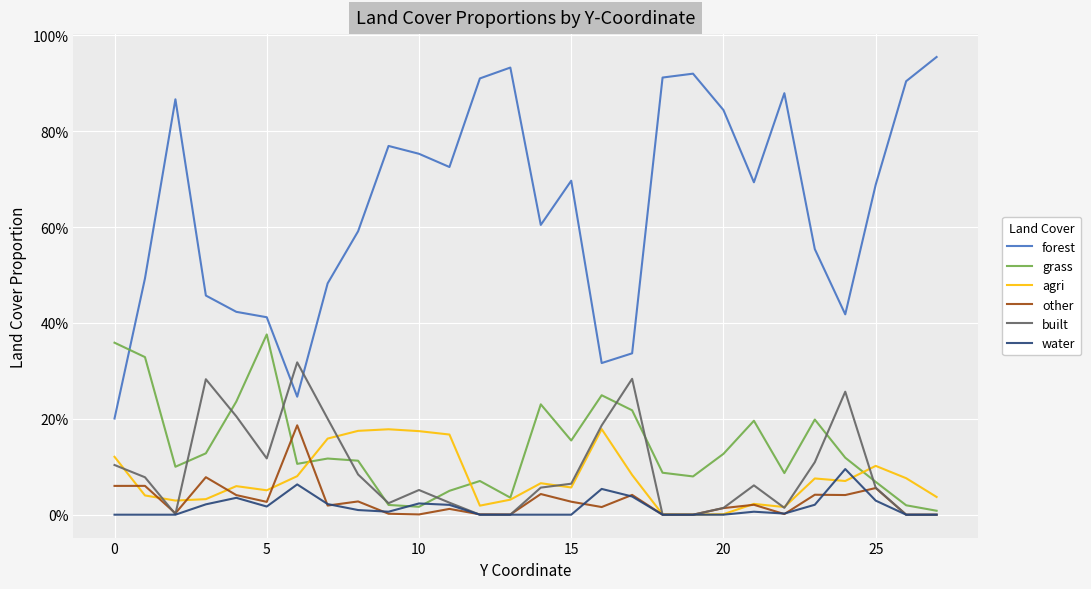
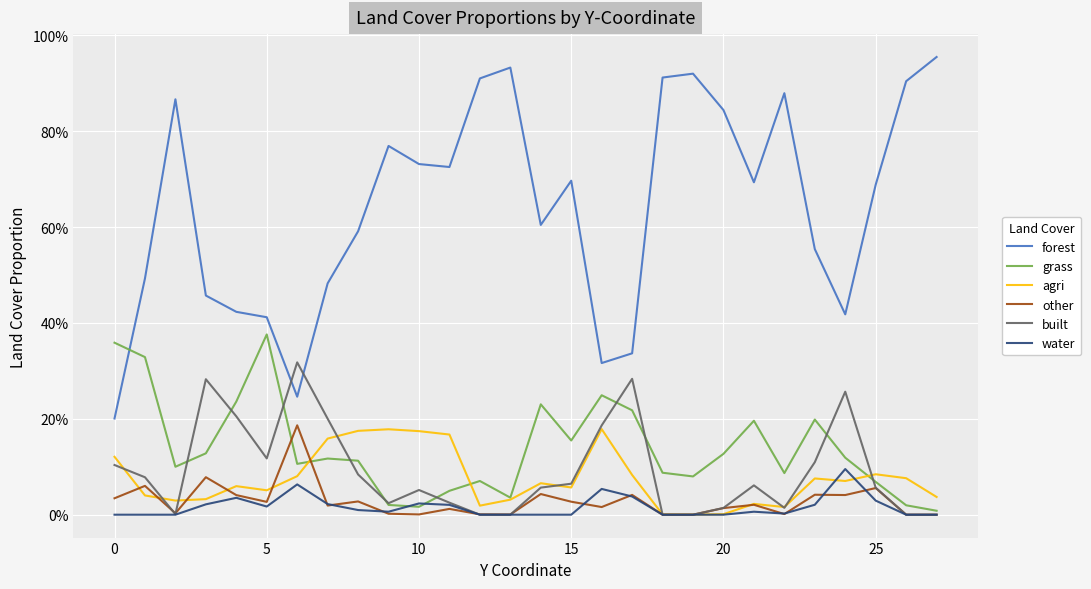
  {
    "forest": {
      "0": "20%",
      "5": "41%",
-     "10": "75%",
+     "10": "73%",
      "15": "70%",
      "20": "84%",
      "25": "69%"
    },
    "grass": {
      "0": "36%",
      "5": "38%",
      "10": "2%",
      "15": "15%",
      "20": "13%",
      "25": "7%"
    },
    "agri": {
      "0": "12%",
      "5": "5%",
      "10": "17%",
      "15": "6%",
-     "25": "10%"
+     "25": "8%"
    },
    "other": {
-     "0": "6%",
+     "0": "3%",
      "5": "3%",
      "10": "0%",
      "15": "3%"
    },
    "built": {
      "0": "10%",
      "5": "12%",
      "10": "5%",
      "15": "6%"
    },
    "water": {
      "0": "0%",
      "5": "2%",
      "10": "2%",
      "15": "0%",
      "25": "3%"
    }
  }
